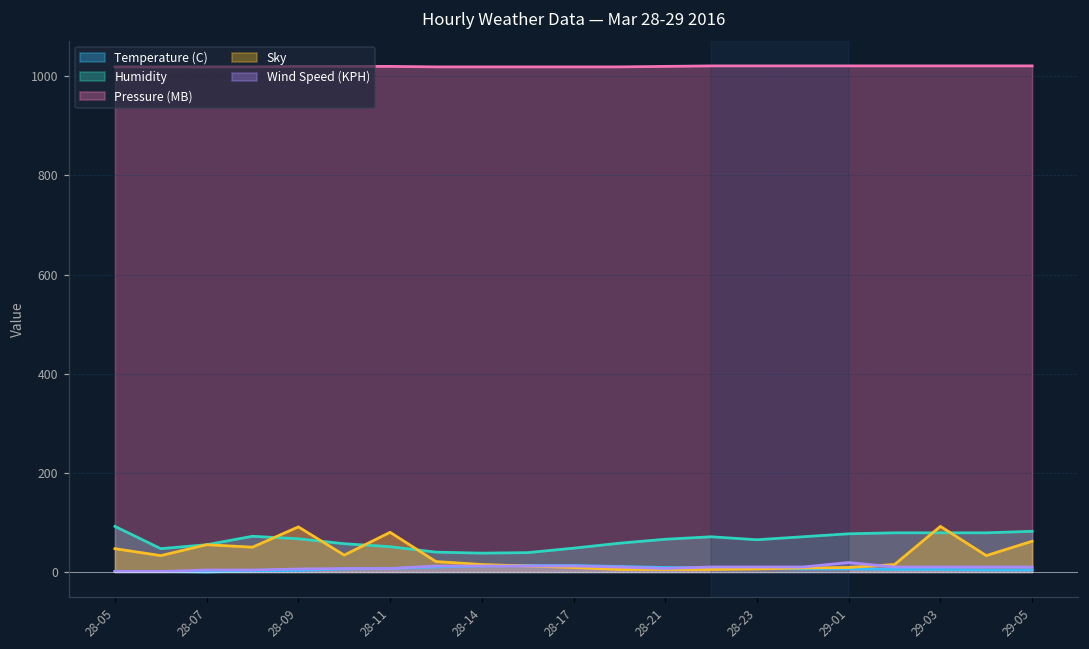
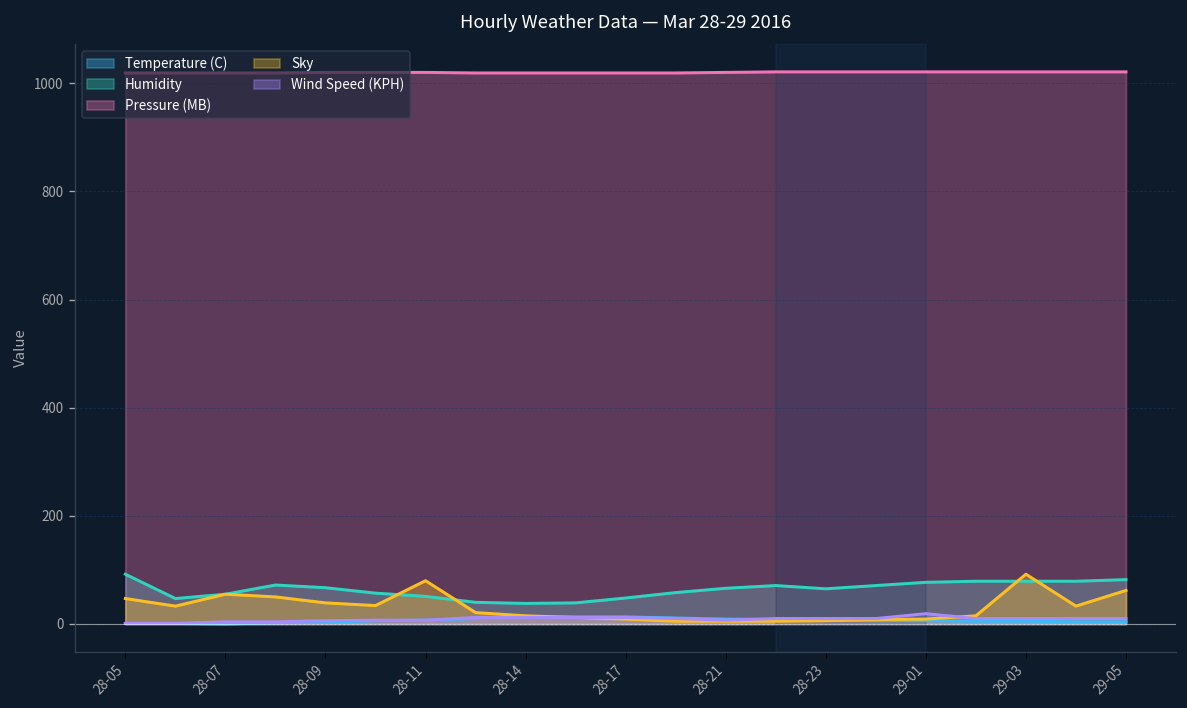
  {
    "Sky": {
      "28-05": 50,
-     "28-09": 90,
+     "28-09": 40,
      "28-11": 80,
      "29-03": 90,
      "29-05": 60
    }
  }
